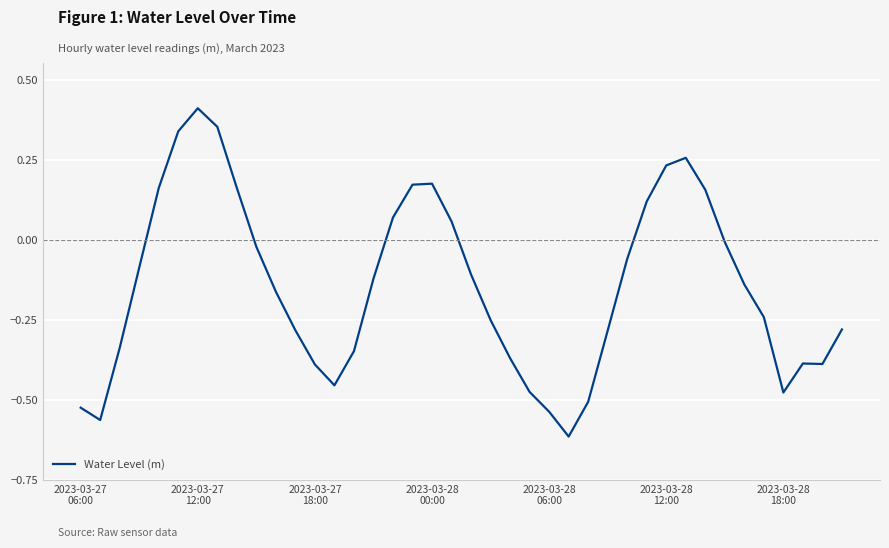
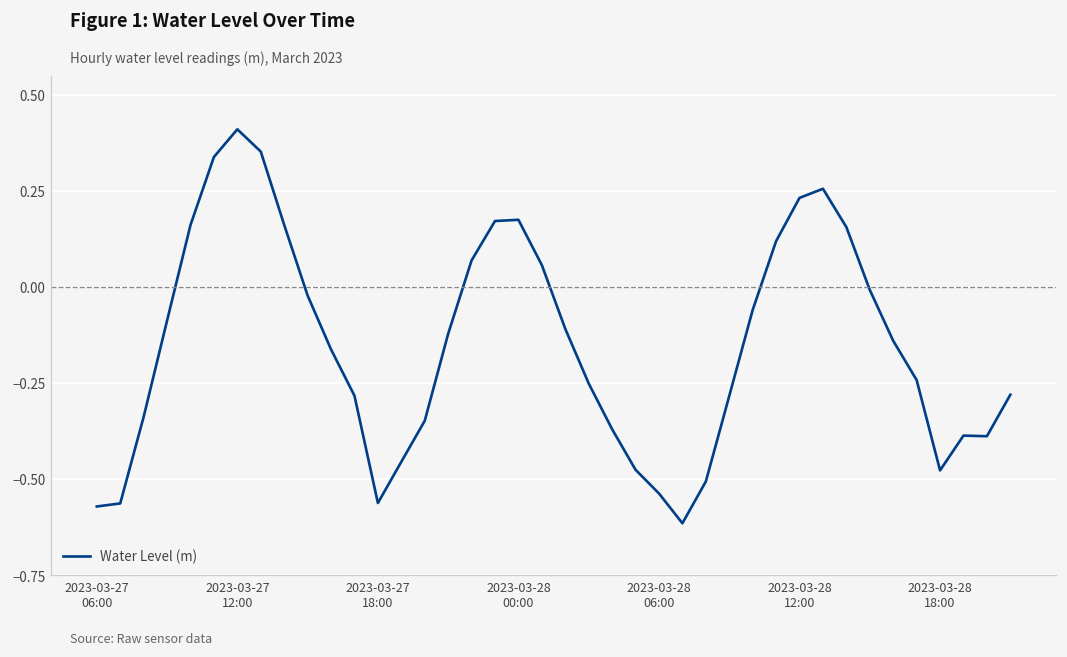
  {
-   "2023-03-27 06:00": -0.52,
+   "2023-03-27 06:00": -0.57,
    "2023-03-27 12:00": 0.41,
-   "2023-03-27 18:00": -0.39,
+   "2023-03-27 18:00": -0.56,
    "2023-03-28 00:00": 0.17,
    "2023-03-28 06:00": -0.54,
    "2023-03-28 12:00": 0.23,
    "2023-03-28 18:00": -0.48
  }
